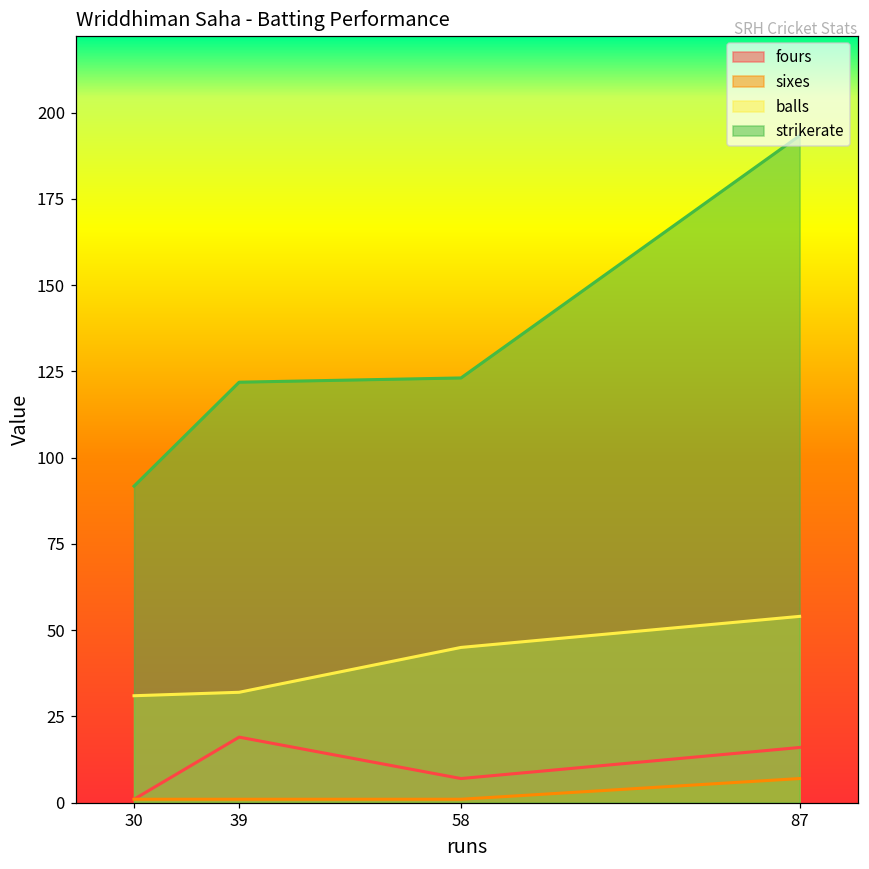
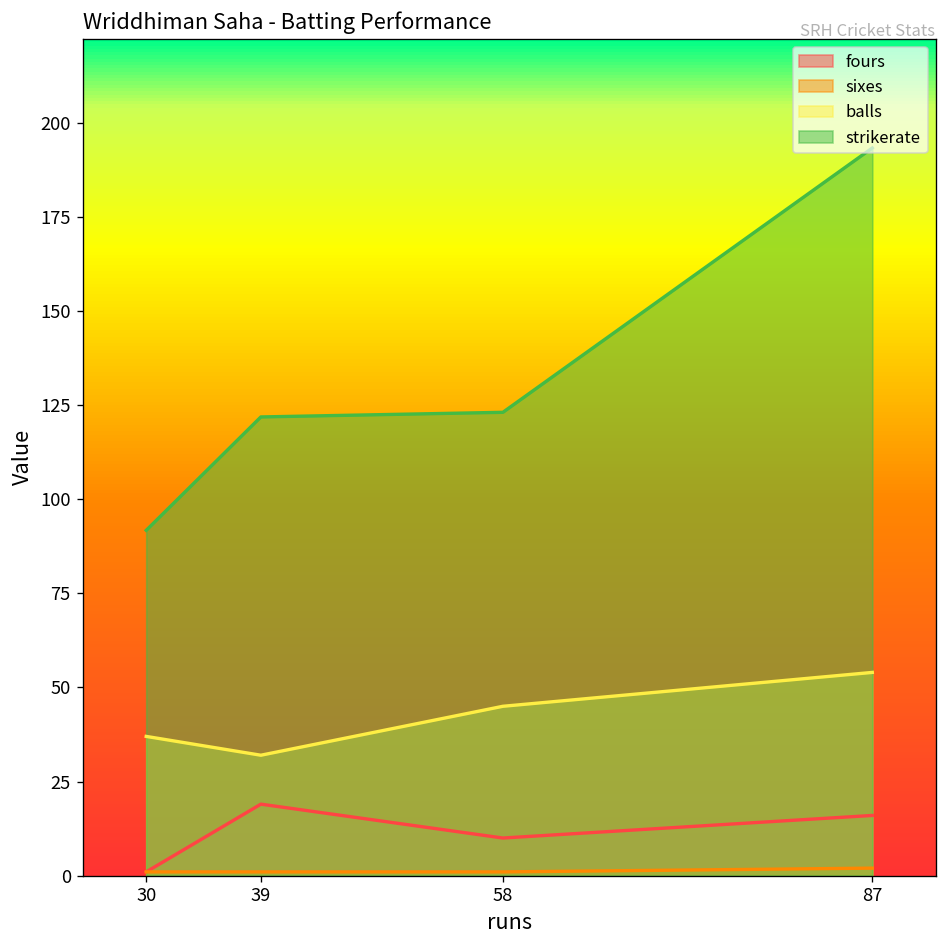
  {
    "fours": {
      "39": 19,
-     "58": 7,
+     "58": 10,
      "87": 16
    },
    "sixes": {
      "39": 1,
      "58": 1,
-     "87": 7
+     "87": 2
    },
    "balls": {
-     "30": 31,
+     "30": 37,
      "39": 32,
      "58": 45,
      "87": 54
    },
    "strikerate": {
      "30": 92,
      "39": 122,
      "58": 123
    }
  }
